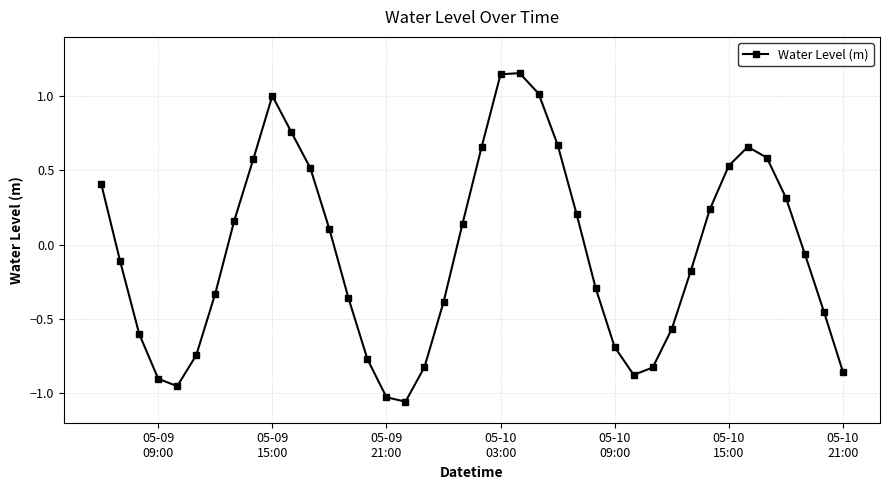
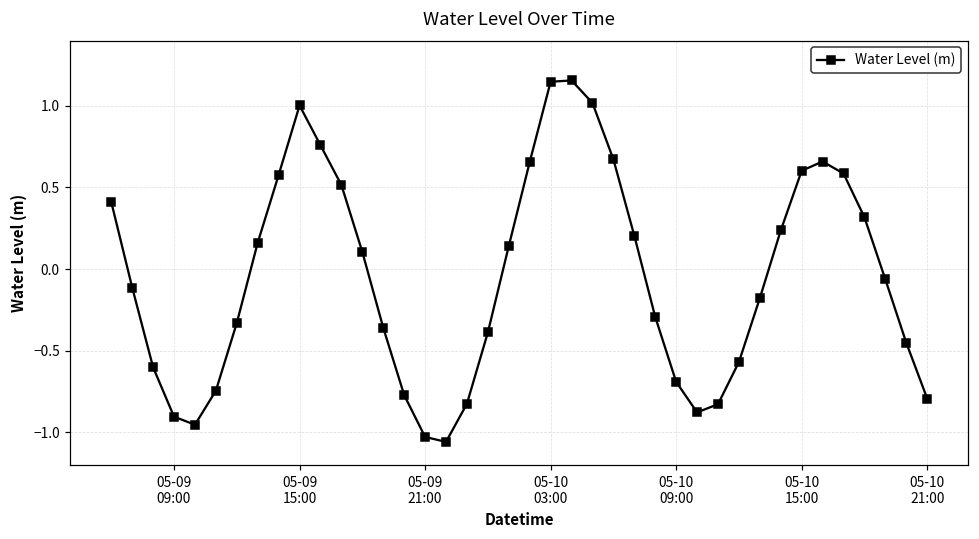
  {
    "05-09 09:00": -0.90,
    "05-09 15:00": 1.00,
    "05-09 21:00": -1.03,
    "05-10 03:00": 1.15,
    "05-10 09:00": -0.69,
-   "05-10 15:00": 0.53,
-   "05-10 21:00": -0.86
+   "05-10 15:00": 0.60,
+   "05-10 21:00": -0.79
  }
